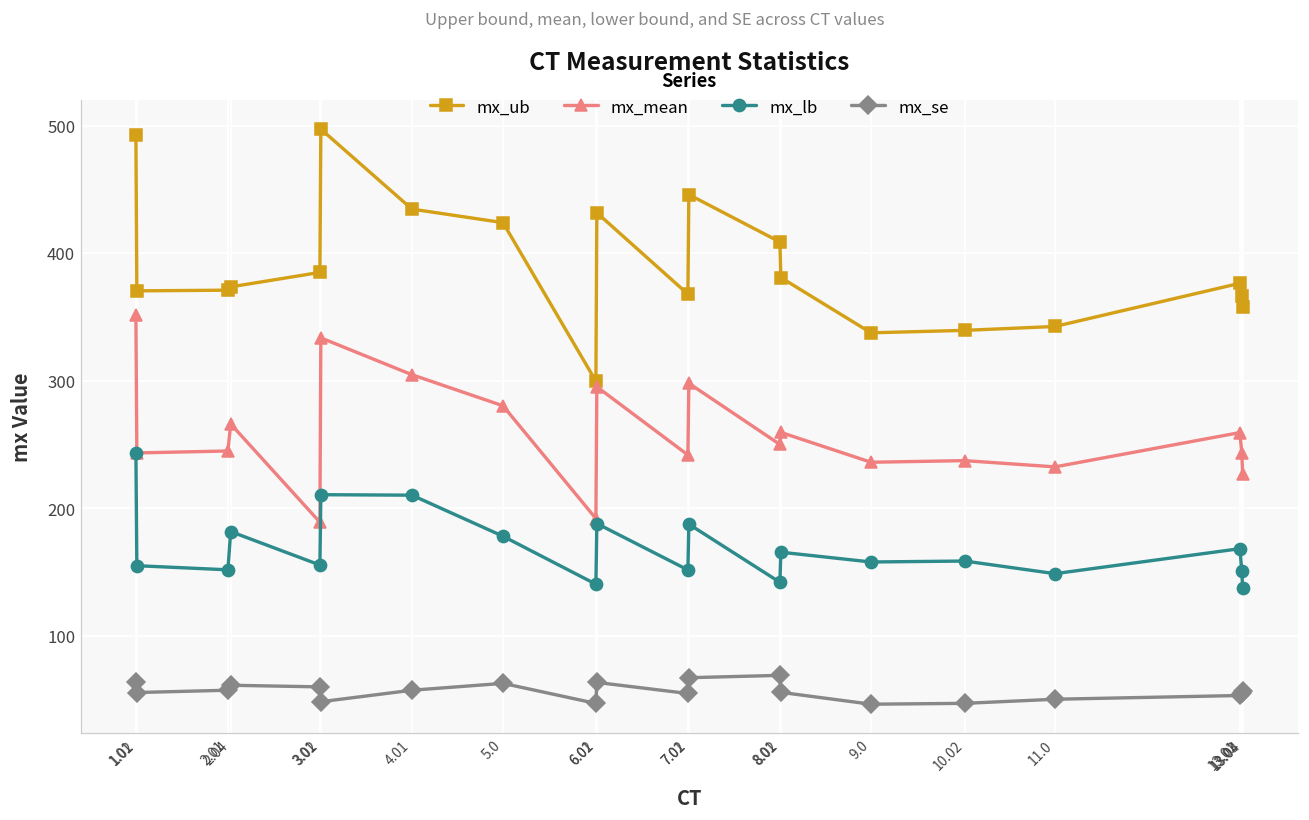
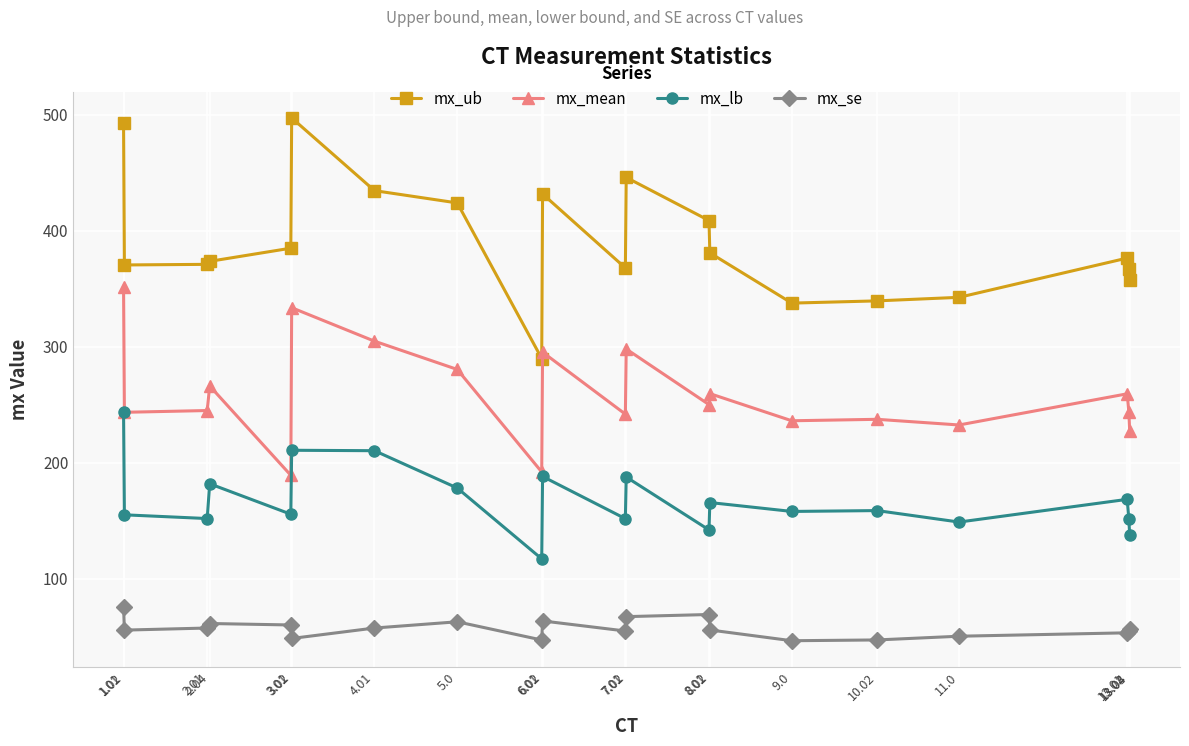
  {
    "mx_ub": {
      "1.01": 493,
      "1.02": 371,
      "2.01": 371,
      "2.04": 374,
      "3.01": 385,
      "3.02": 497,
      "4.01": 435,
      "5.0": 424,
-     "6.01": 300,
+     "6.01": 290,
      "6.02": 432,
      "7.01": 368,
      "7.02": 446,
      "8.01": 409,
      "8.02": 381,
      "9.0": 338,
      "10.02": 340,
      "11.0": 343,
      "13.01": 377,
      "13.03": 367,
      "13.04": 358
    },
    "mx_mean": {
      "1.01": 352,
      "2.01": 245,
      "2.04": 266,
      "3.01": 189,
      "3.02": 334,
      "4.01": 305,
      "5.0": 281,
      "6.01": 192,
      "6.02": 295,
      "7.01": 242,
      "7.02": 298,
      "8.01": 250,
      "8.02": 260,
      "9.0": 236,
      "10.02": 237,
      "11.0": 233,
      "13.01": 260,
      "13.03": 244,
      "13.04": 227
    },
    "mx_lb": {
      "1.02": 155,
      "2.01": 152,
      "2.04": 182,
      "3.01": 156,
      "3.02": 211,
      "4.01": 210,
      "5.0": 178,
-     "6.01": 141,
+     "6.01": 117,
      "6.02": 188,
      "7.01": 152,
      "7.02": 188,
      "8.01": 142,
      "8.02": 166,
      "9.0": 158,
      "10.02": 159,
      "11.0": 149,
      "13.01": 168,
      "13.03": 151,
      "13.04": 137
    },
    "mx_se": {
-     "1.01": 64,
+     "1.01": 76,
      "1.02": 56,
      "2.01": 57,
      "2.04": 61,
      "3.01": 60,
      "3.02": 48,
      "4.01": 57,
      "5.0": 63,
      "6.01": 47,
      "6.02": 64,
      "7.01": 55,
      "7.02": 67,
      "8.01": 69,
      "8.02": 56,
      "9.0": 47,
      "10.02": 47,
      "11.0": 50,
      "13.01": 53,
      "13.03": 55,
      "13.04": 57
    }
  }
